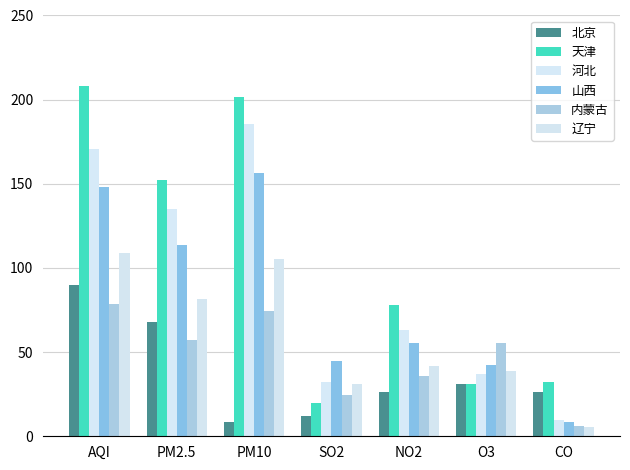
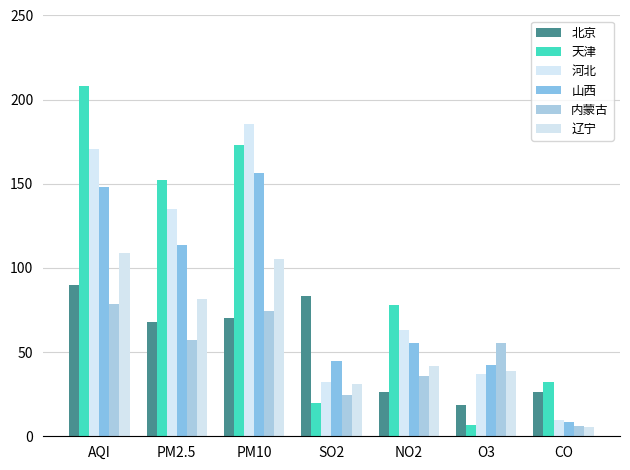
  {
    "北京": {
      "AQI": 90,
      "PM2.5": 68,
-     "PM10": 9,
-     "SO2": 12,
+     "PM10": 70,
+     "SO2": 83,
      "NO2": 26,
-     "O3": 31,
+     "O3": 18,
      "CO": 26
    },
    "天津": {
      "AQI": 208,
      "PM2.5": 153,
-     "PM10": 202,
+     "PM10": 173,
      "SO2": 20,
      "NO2": 78,
-     "O3": 31,
+     "O3": 7,
      "CO": 32
    }
  }
